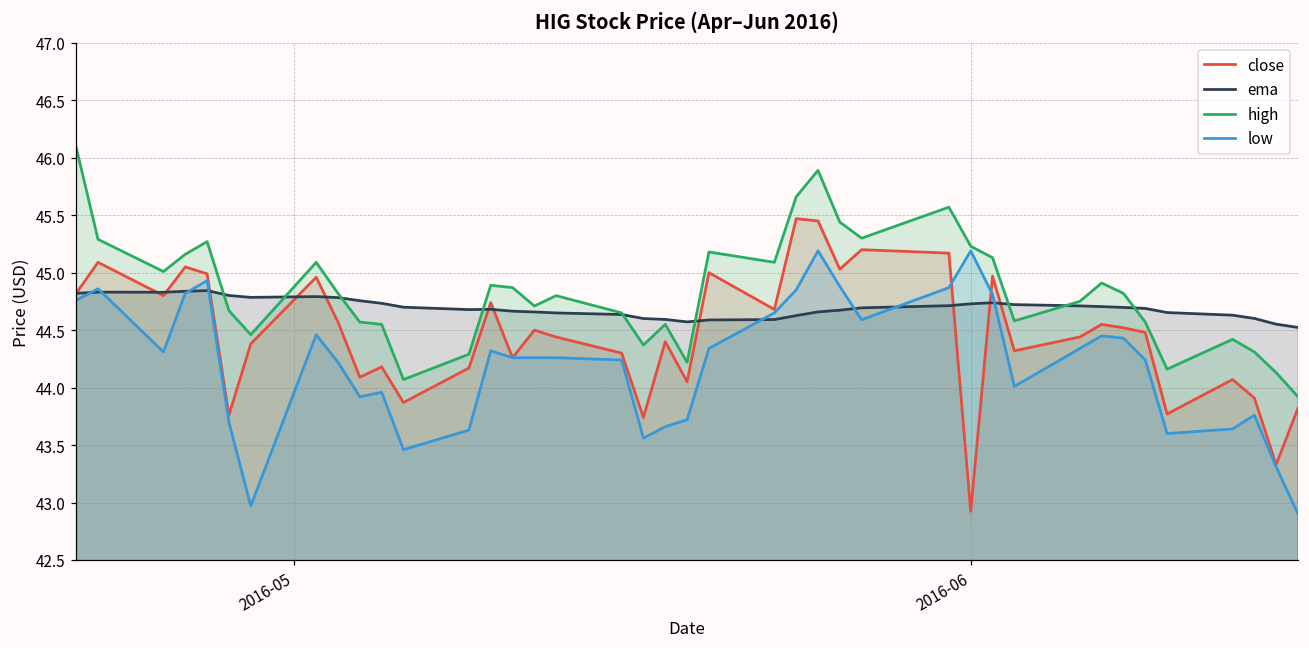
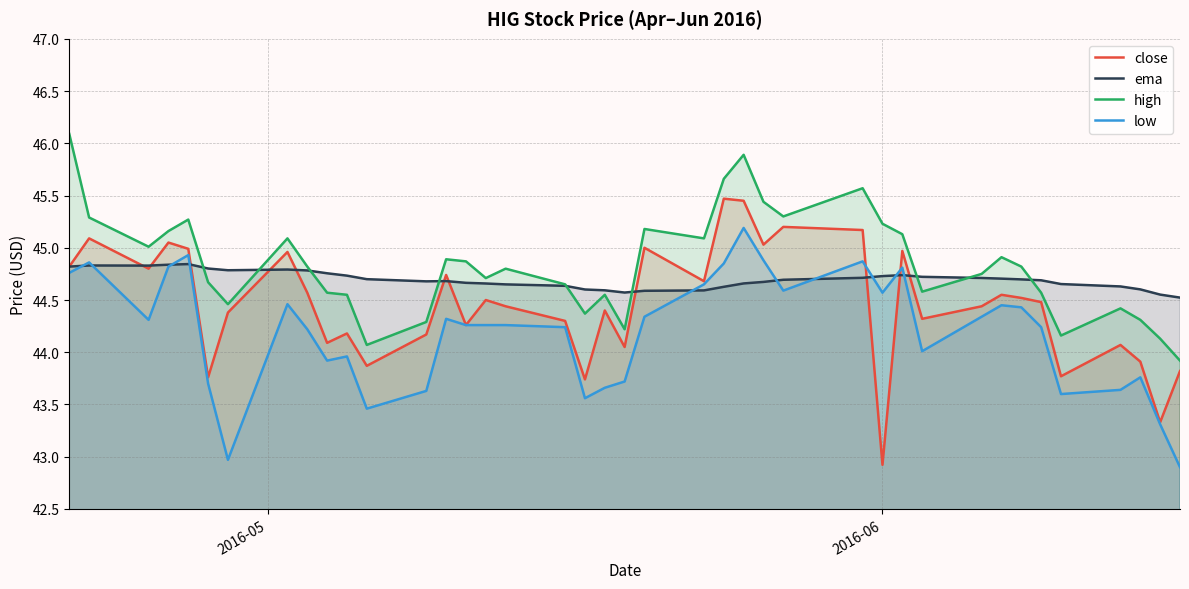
  {
    "close": {
      "2016-06": 42.92
    },
    "ema": {
      "2016-06": 44.73
    },
    "high": {
      "2016-06": 45.23
    },
    "low": {
-     "2016-06": 45.19
+     "2016-06": 44.57
    }
  }
